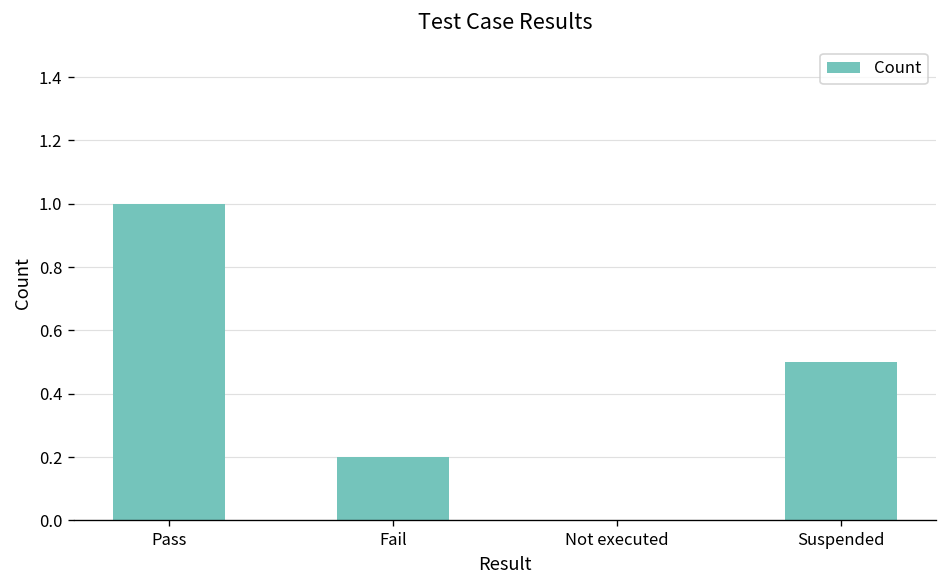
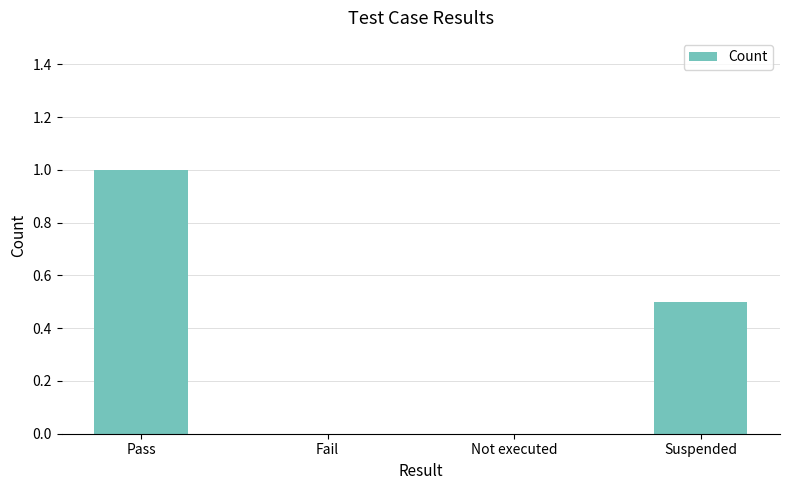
  {
    "Pass": 1.0,
-   "Fail": 0.2,
+   "Fail": 0.0,
    "Not executed": 0.0,
    "Suspended": 0.5
  }
